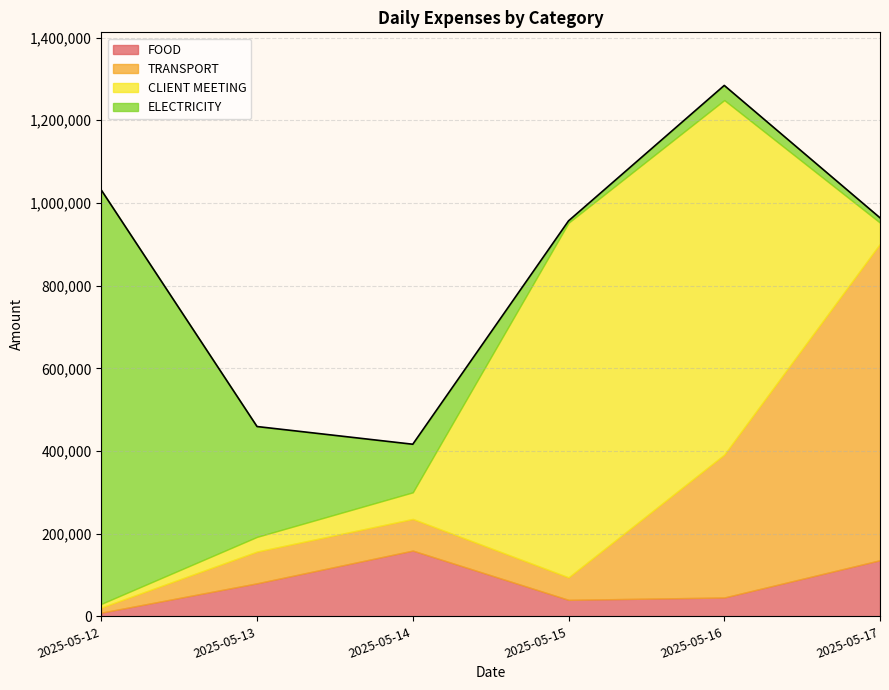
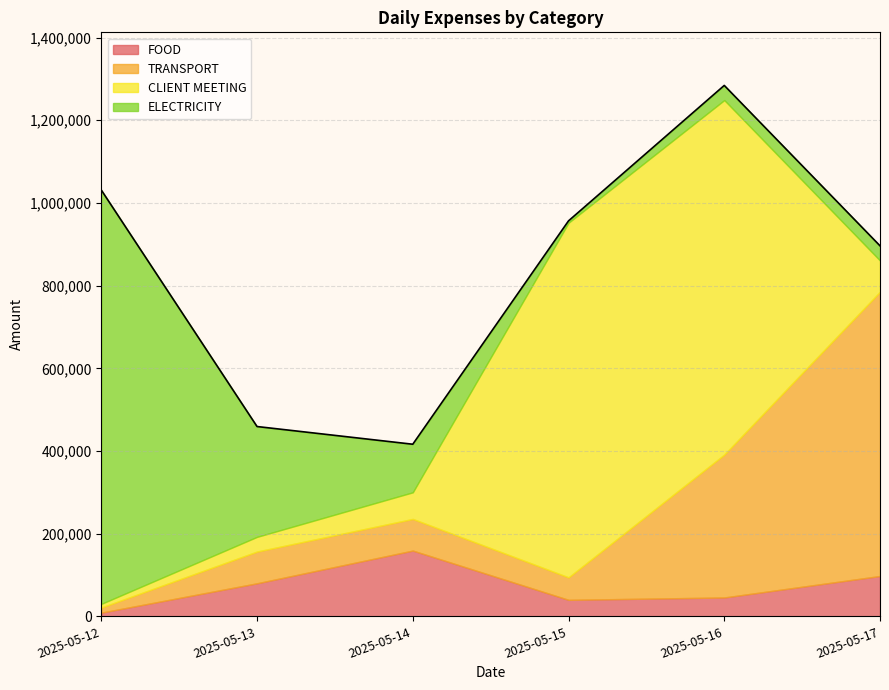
  {
    "FOOD": {
      "2025-05-12": "10,000",
      "2025-05-13": "80,000",
      "2025-05-14": "160,000",
      "2025-05-15": "40,000",
      "2025-05-16": "50,000",
-     "2025-05-17": "140,000"
+     "2025-05-17": "100,000"
    },
    "TRANSPORT": {
      "2025-05-12": "10,000",
      "2025-05-13": "80,000",
      "2025-05-14": "80,000",
      "2025-05-15": "50,000",
      "2025-05-16": "350,000",
-     "2025-05-17": "770,000"
+     "2025-05-17": "690,000"
    },
    "CLIENT MEETING": {
      "2025-05-12": "10,000",
      "2025-05-13": "40,000",
      "2025-05-14": "60,000",
      "2025-05-16": "860,000",
-     "2025-05-17": "50,000"
+     "2025-05-17": "80,000"
    },
    "ELECTRICITY": {
      "2025-05-12": "1,000,000",
      "2025-05-13": "270,000",
      "2025-05-14": "120,000",
      "2025-05-16": "40,000",
-     "2025-05-17": "10,000"
+     "2025-05-17": "40,000"
    }
  }
